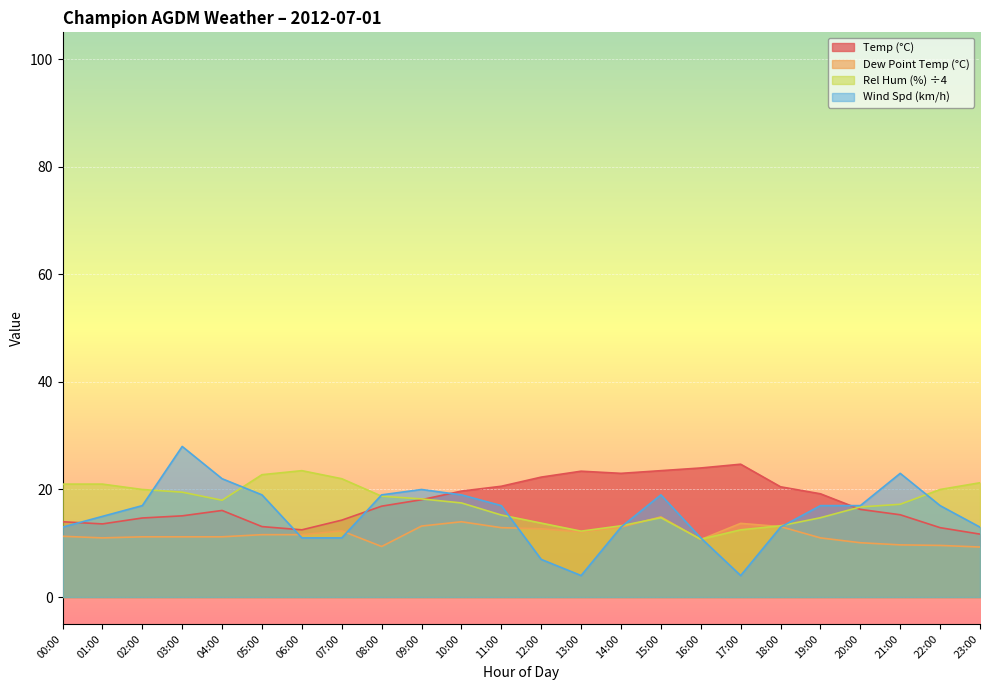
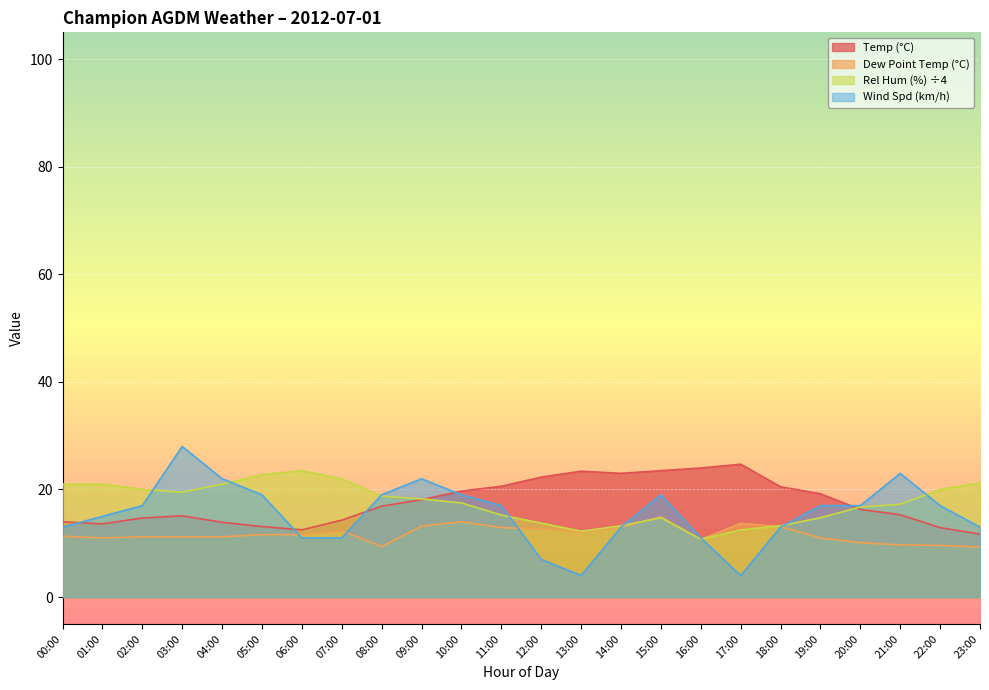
  {
    "Temp (°C)": {
      "00:00": 14,
      "01:00": 14,
      "02:00": 15,
      "03:00": 15,
-     "04:00": 16,
+     "04:00": 14,
      "05:00": 13,
      "06:00": 13,
      "07:00": 14,
      "08:00": 17,
      "10:00": 20,
      "11:00": 21,
      "12:00": 22,
      "13:00": 23,
      "14:00": 23,
      "15:00": 24,
      "16:00": 24,
      "17:00": 25,
      "18:00": 21,
      "19:00": 19,
      "21:00": 15,
      "22:00": 13,
      "23:00": 12
    },
    "Dew Point Temp (°C)": {
      "00:00": 11,
      "01:00": 11,
      "02:00": 11,
      "03:00": 11,
      "04:00": 11,
      "05:00": 12,
      "06:00": 12,
      "07:00": 12,
      "08:00": 9,
      "09:00": 13,
      "10:00": 14,
      "11:00": 13,
      "12:00": 13,
      "17:00": 14,
      "19:00": 11,
      "20:00": 10,
      "21:00": 10,
      "22:00": 10,
      "23:00": 9
    },
    "Rel Hum (%) ÷4": {
      "00:00": 21,
      "01:00": 21,
      "02:00": 20,
      "03:00": 20,
-     "04:00": 18,
+     "04:00": 21,
      "05:00": 23,
      "06:00": 24,
      "07:00": 22,
      "10:00": 18,
      "11:00": 15,
      "12:00": 14,
      "17:00": 13,
      "19:00": 15,
      "21:00": 17,
      "22:00": 20,
      "23:00": 21
    },
    "Wind Spd (km/h)": {
      "00:00": 13,
      "01:00": 15,
      "02:00": 17,
      "03:00": 28,
      "04:00": 22,
      "05:00": 19,
      "06:00": 11,
      "07:00": 11,
-     "09:00": 20,
+     "09:00": 22,
      "10:00": 19,
      "11:00": 17,
      "12:00": 7,
      "13:00": 4,
      "15:00": 19,
      "17:00": 4,
      "19:00": 17,
      "21:00": 23,
      "22:00": 17,
      "23:00": 13
    }
  }
